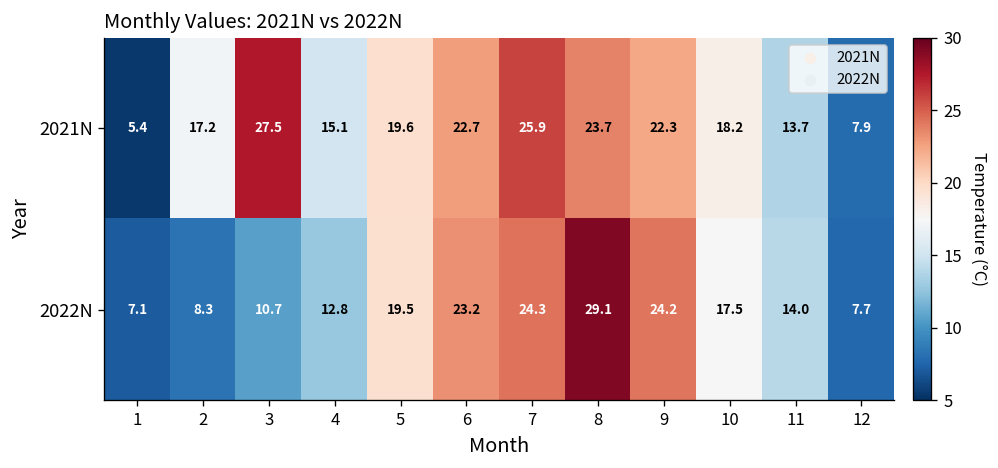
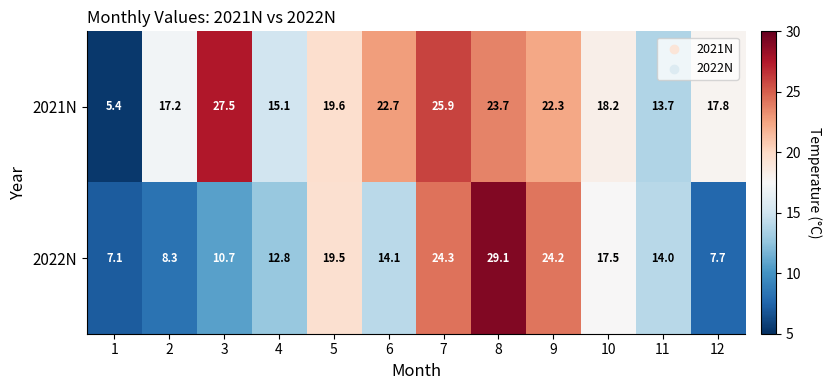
  {
    "2021N": {
      "1": 5.4,
      "2": 17.2,
      "3": 27.5,
      "4": 15.1,
      "5": 19.6,
      "6": 22.7,
      "7": 25.9,
      "8": 23.7,
      "9": 22.3,
      "10": 18.2,
      "11": 13.7,
-     "12": 7.9
+     "12": 17.8
    },
    "2022N": {
      "1": 7.1,
      "2": 8.3,
      "3": 10.7,
      "4": 12.8,
      "5": 19.5,
-     "6": 23.2,
+     "6": 14.1,
      "7": 24.3,
      "8": 29.1,
      "9": 24.2,
      "10": 17.5,
      "11": 14.0,
      "12": 7.7
    }
  }
